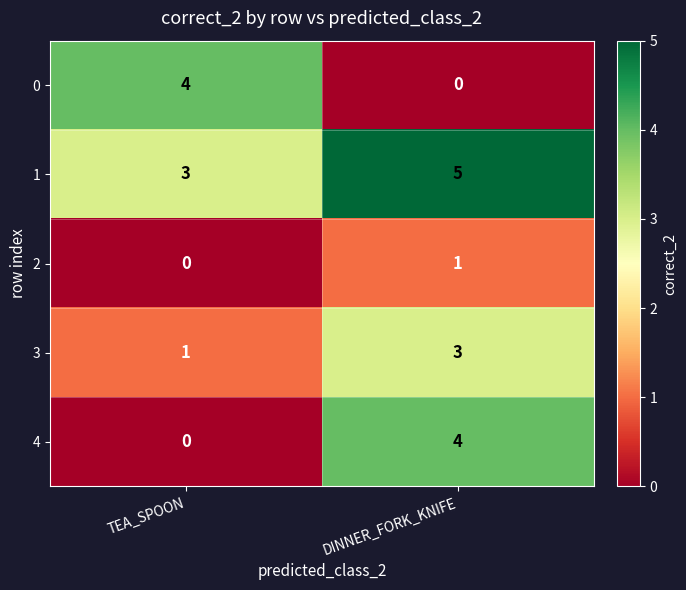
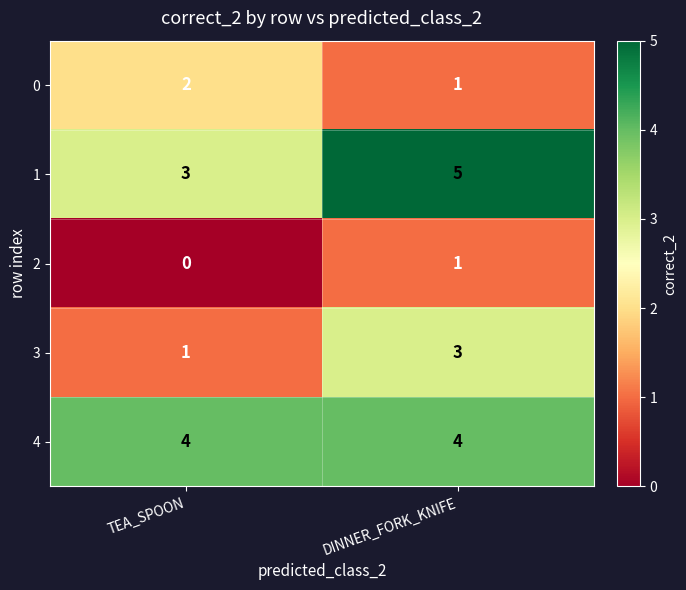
  {
    "0": {
-     "TEA_SPOON": 4,
-     "DINNER_FORK_KNIFE": 0
+     "TEA_SPOON": 2,
+     "DINNER_FORK_KNIFE": 1
    },
    "1": {
      "TEA_SPOON": 3,
      "DINNER_FORK_KNIFE": 5
    },
    "2": {
      "TEA_SPOON": 0,
      "DINNER_FORK_KNIFE": 1
    },
    "3": {
      "TEA_SPOON": 1,
      "DINNER_FORK_KNIFE": 3
    },
    "4": {
-     "TEA_SPOON": 0,
+     "TEA_SPOON": 4,
      "DINNER_FORK_KNIFE": 4
    }
  }
